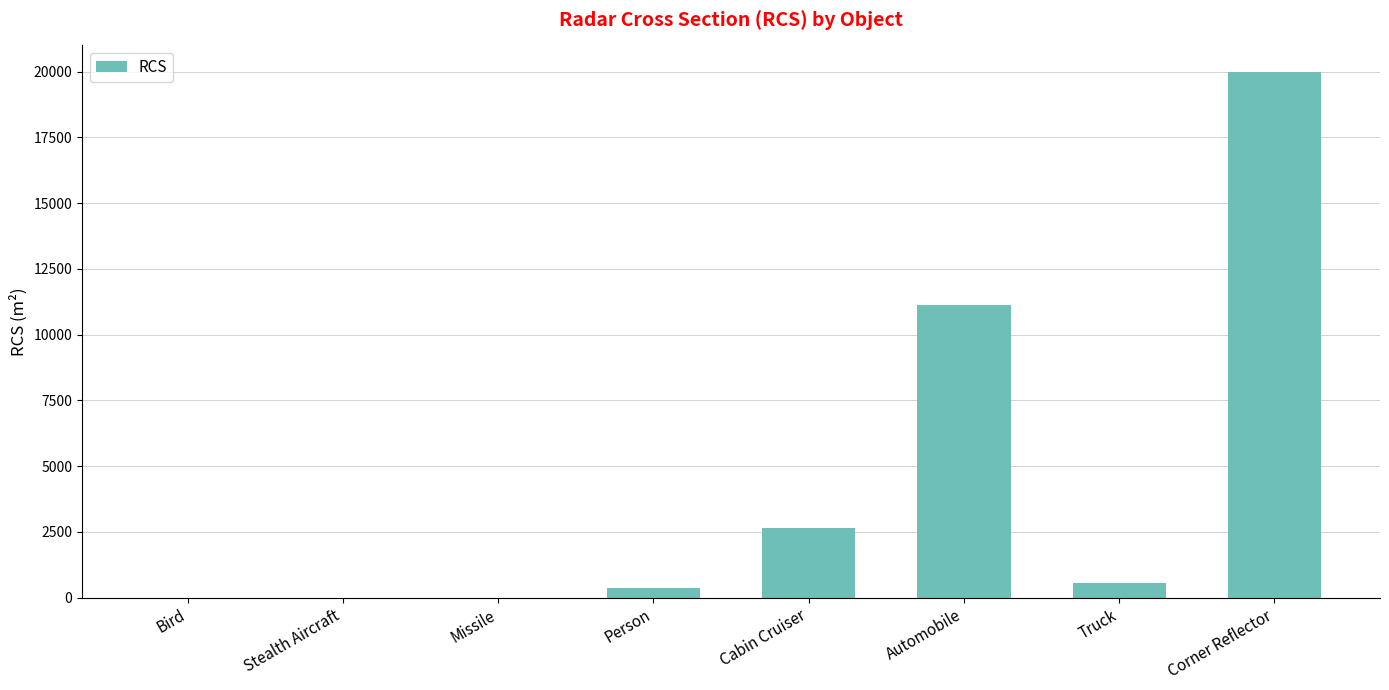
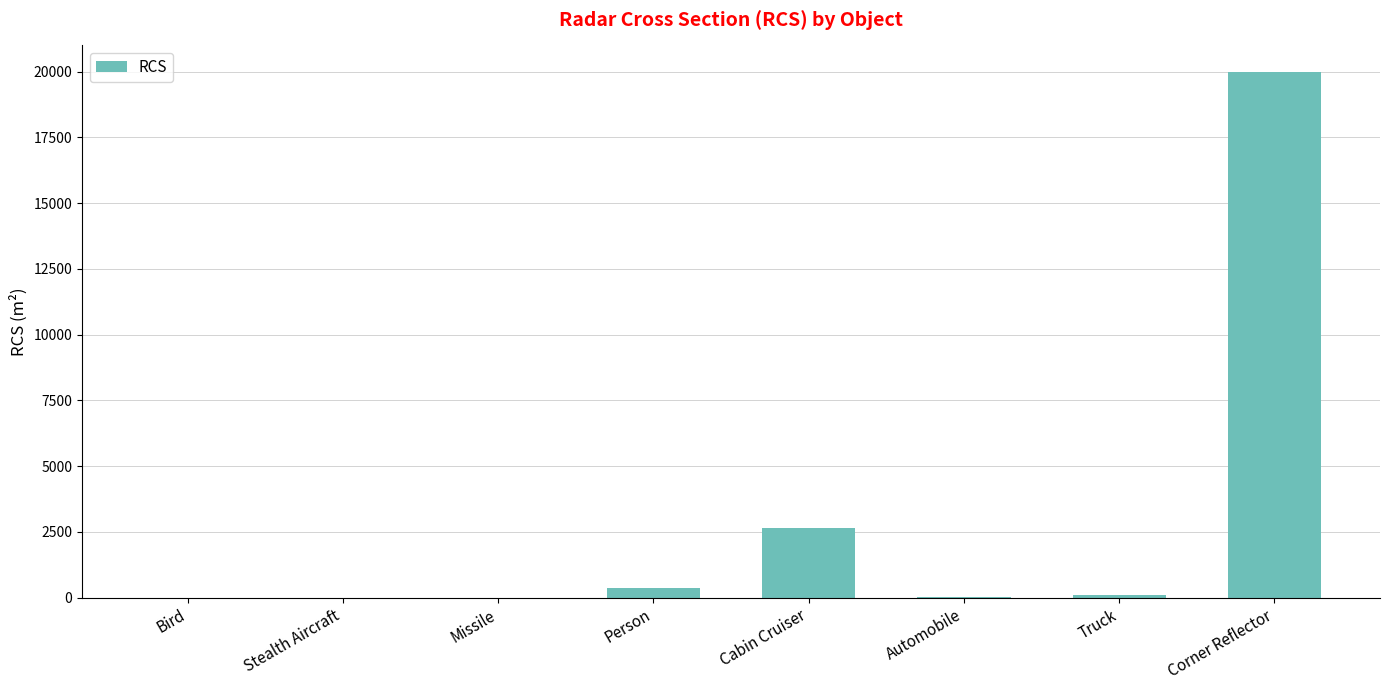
  {
    "Person": 400,
    "Cabin Cruiser": 2700,
-   "Automobile": 11100,
-   "Truck": 500,
+   "Automobile": 0,
+   "Truck": 100,
    "Corner Reflector": 20000
  }
